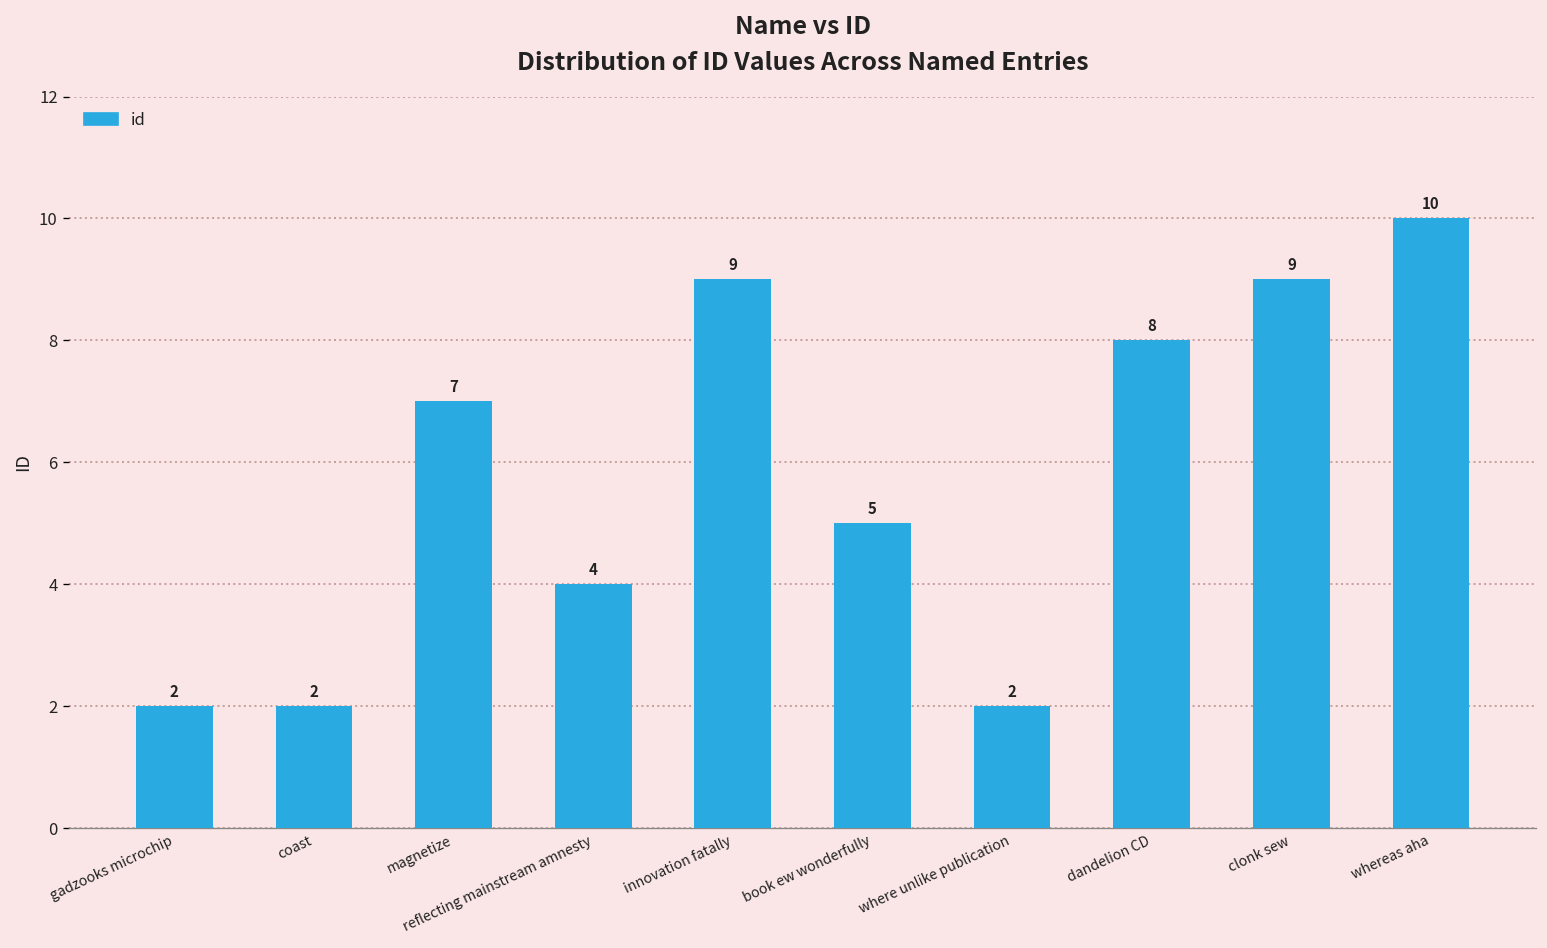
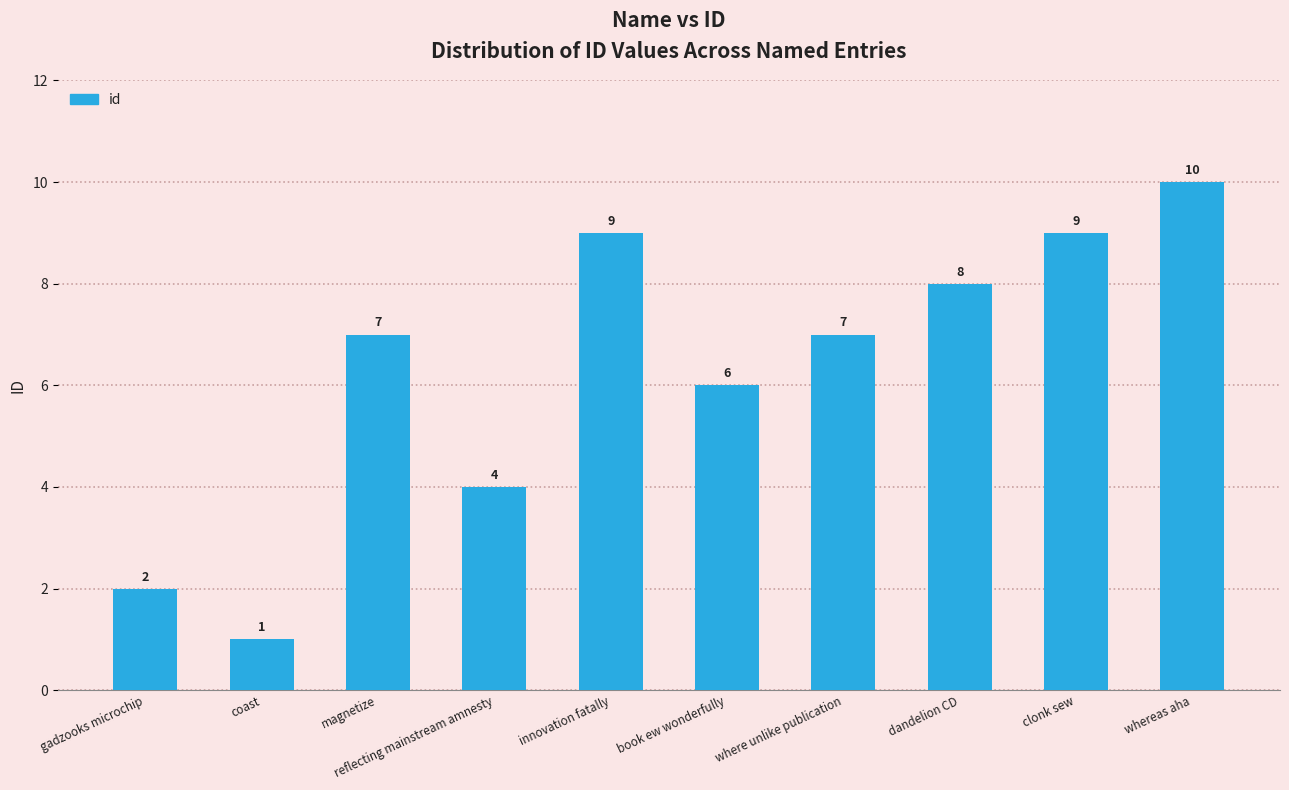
  {
    "gadzooks microchip": 2,
-   "coast": 2,
+   "coast": 1,
    "magnetize": 7,
    "reflecting mainstream amnesty": 4,
    "innovation fatally": 9,
-   "book ew wonderfully": 5,
-   "where unlike publication": 2,
+   "book ew wonderfully": 6,
+   "where unlike publication": 7,
    "dandelion CD": 8,
    "clonk sew": 9,
    "whereas aha": 10
  }
